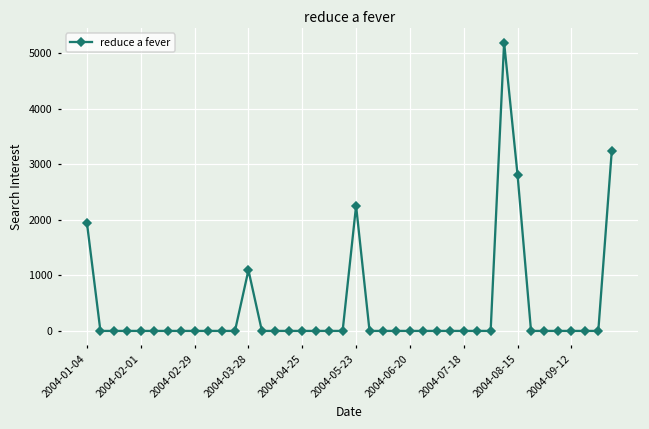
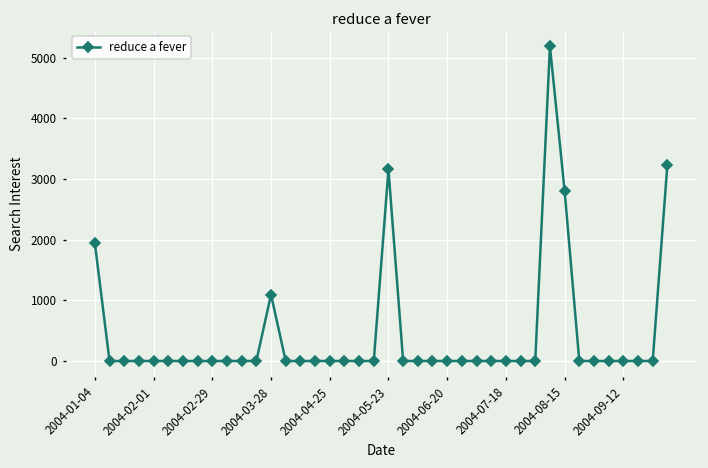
  {
    "2004-01-04": 1900,
    "2004-02-01": 0,
    "2004-02-29": 0,
    "2004-03-28": 1100,
    "2004-04-25": 0,
-   "2004-05-23": 2300,
+   "2004-05-23": 3200,
    "2004-06-20": 0,
    "2004-07-18": 0,
    "2004-08-15": 2800,
    "2004-09-12": 0
  }
